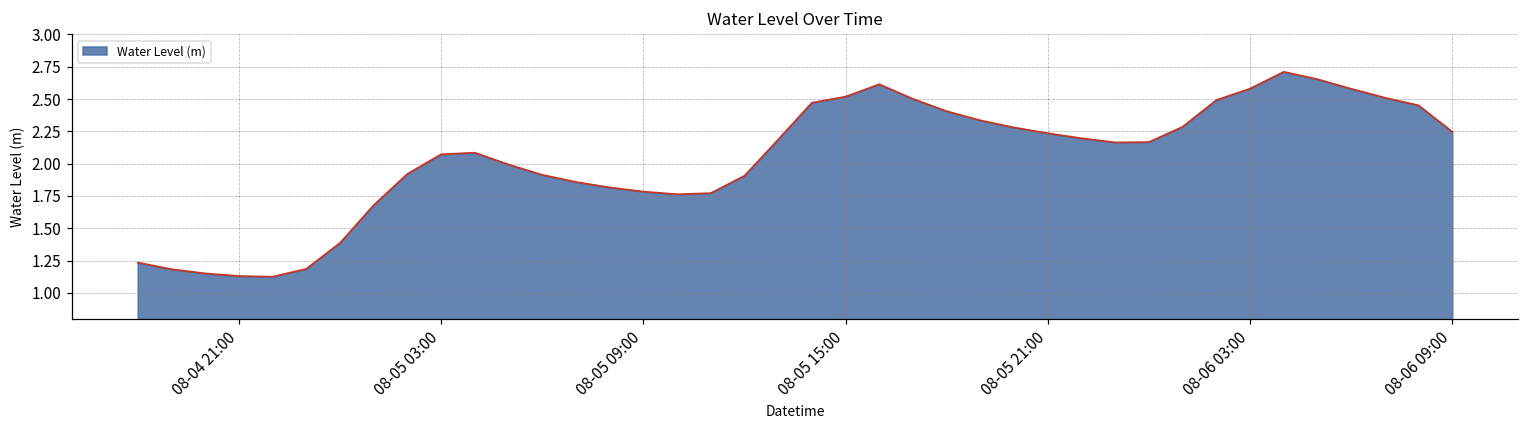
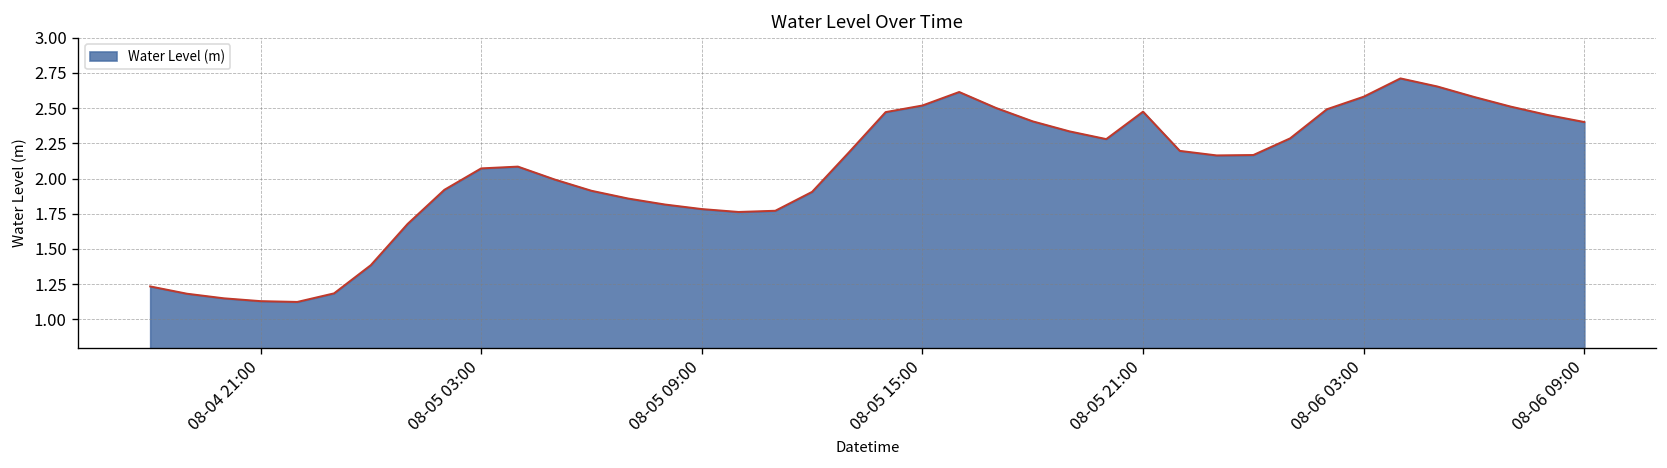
  {
    "08-04 21:00": 1.13,
    "08-05 03:00": 2.07,
    "08-05 09:00": 1.78,
    "08-05 15:00": 2.52,
-   "08-05 21:00": 2.23,
+   "08-05 21:00": 2.47,
    "08-06 03:00": 2.58,
-   "08-06 09:00": 2.25
+   "08-06 09:00": 2.40
  }
